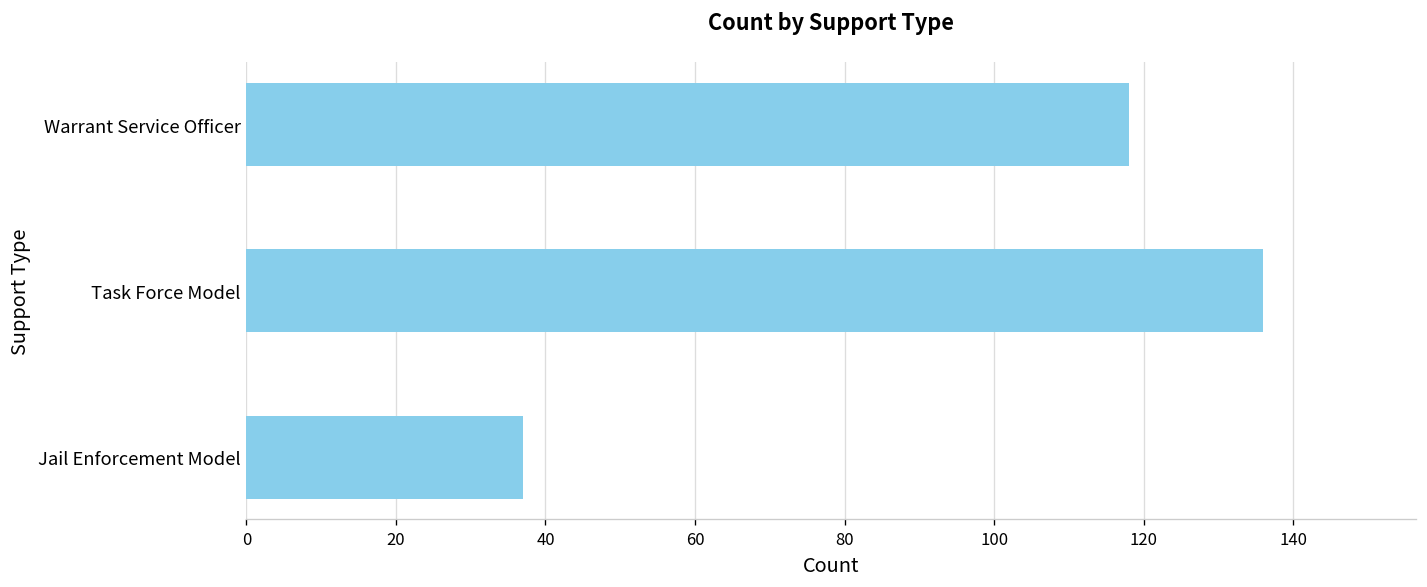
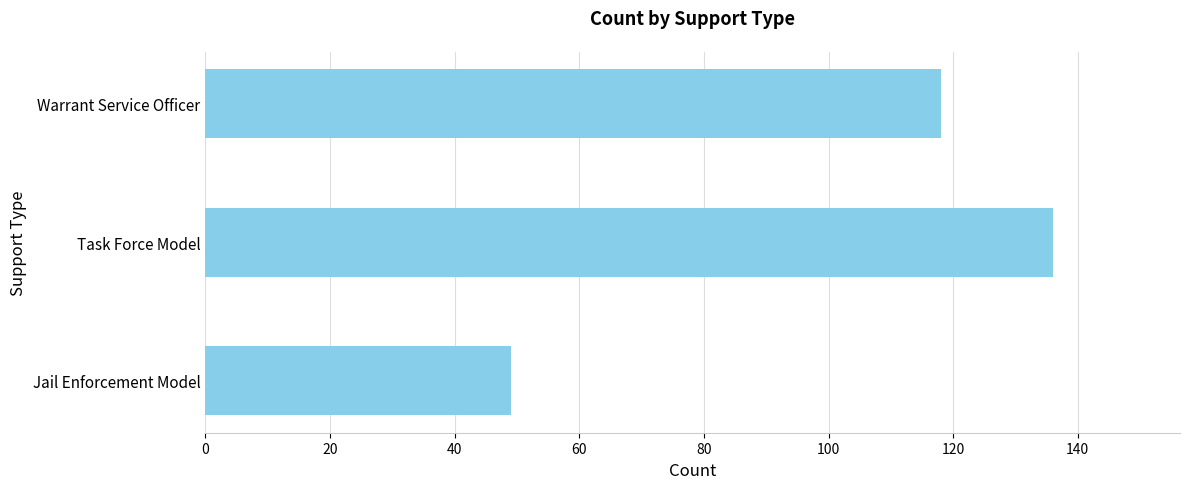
  {
    "Warrant Service Officer": 118,
    "Task Force Model": 136,
-   "Jail Enforcement Model": 37
+   "Jail Enforcement Model": 49
  }
